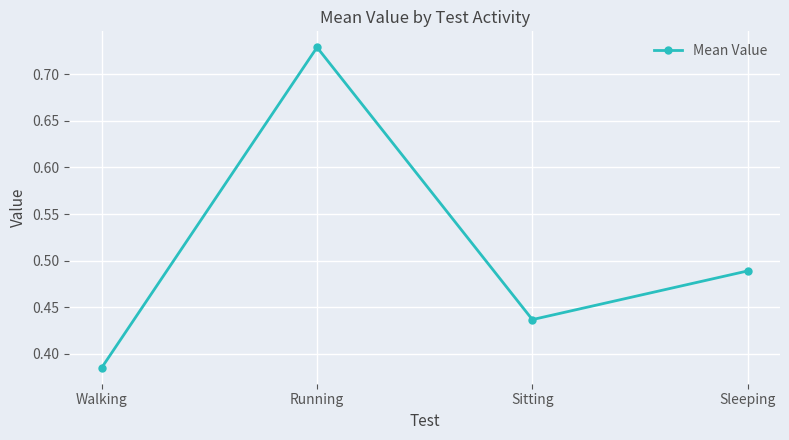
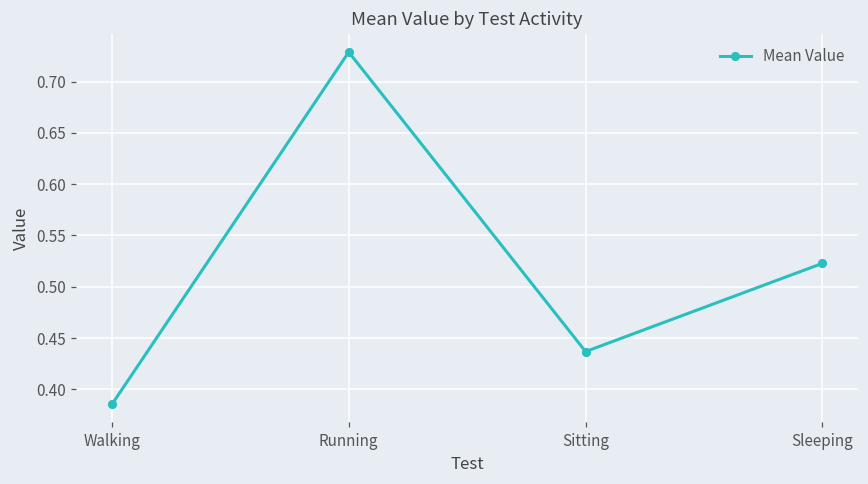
  {
    "Walking": 0.39,
    "Running": 0.73,
    "Sitting": 0.44,
-   "Sleeping": 0.49
+   "Sleeping": 0.52
  }
